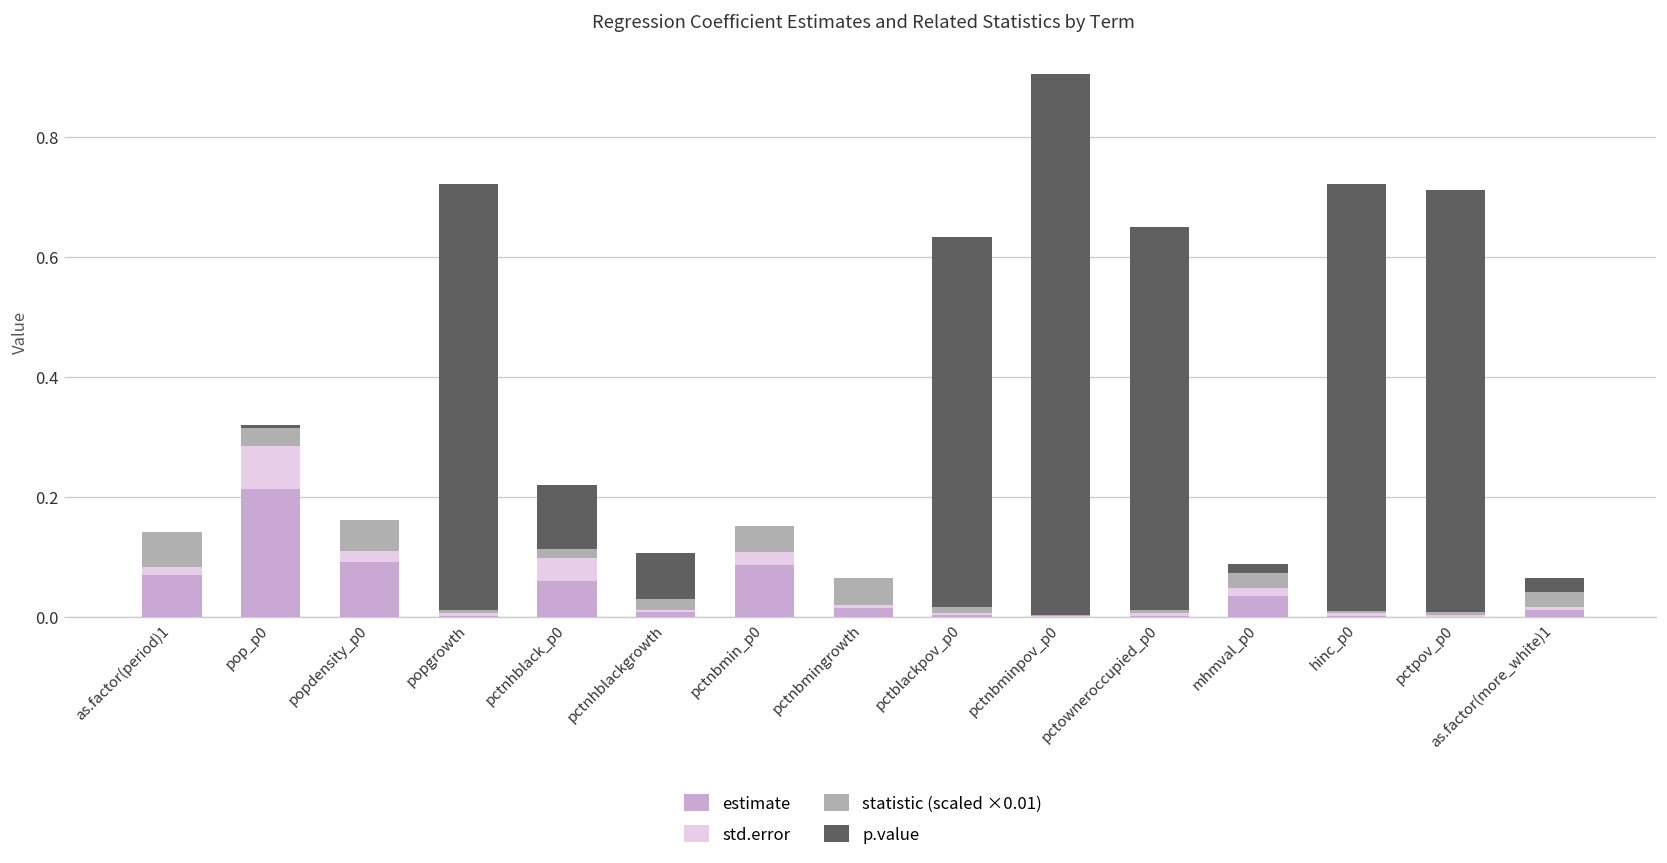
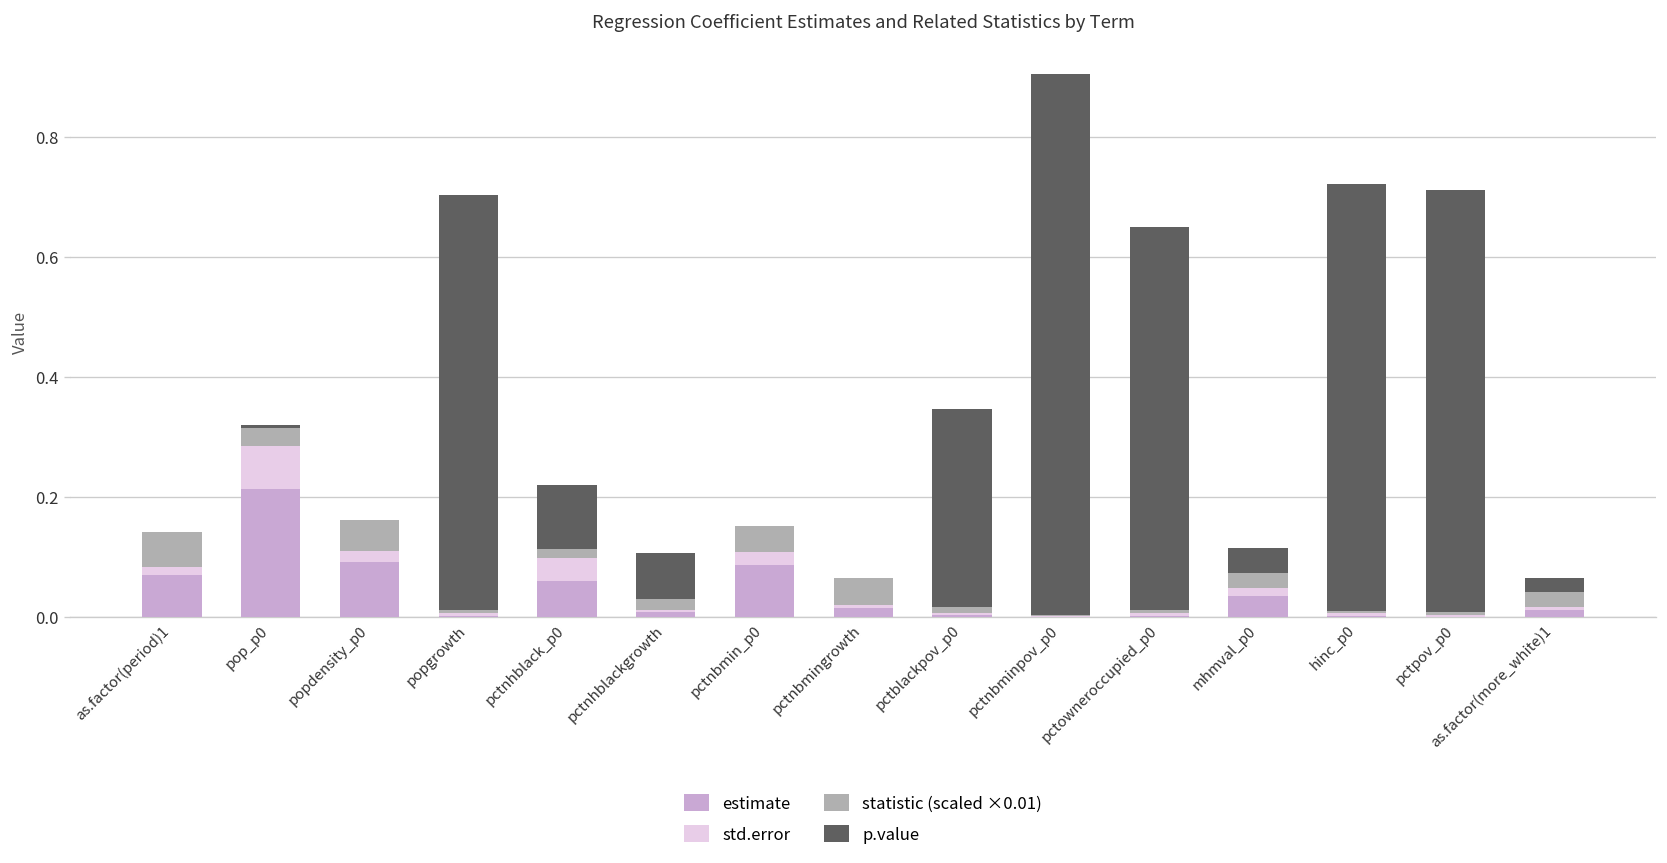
  {
    "p.value": {
      "pop_p0": 0.01,
-     "popgrowth": 0.71,
+     "popgrowth": 0.69,
      "pctnhblack_p0": 0.11,
      "pctnhblackgrowth": 0.08,
-     "pctblackpov_p0": 0.62,
+     "pctblackpov_p0": 0.33,
      "pctnbminpov_p0": 0.90,
      "pctowneroccupied_p0": 0.64,
-     "mhmval_p0": 0.01,
+     "mhmval_p0": 0.04,
      "hinc_p0": 0.71,
      "pctpov_p0": 0.70,
      "as.factor(more_white)1": 0.02
    }
  }
